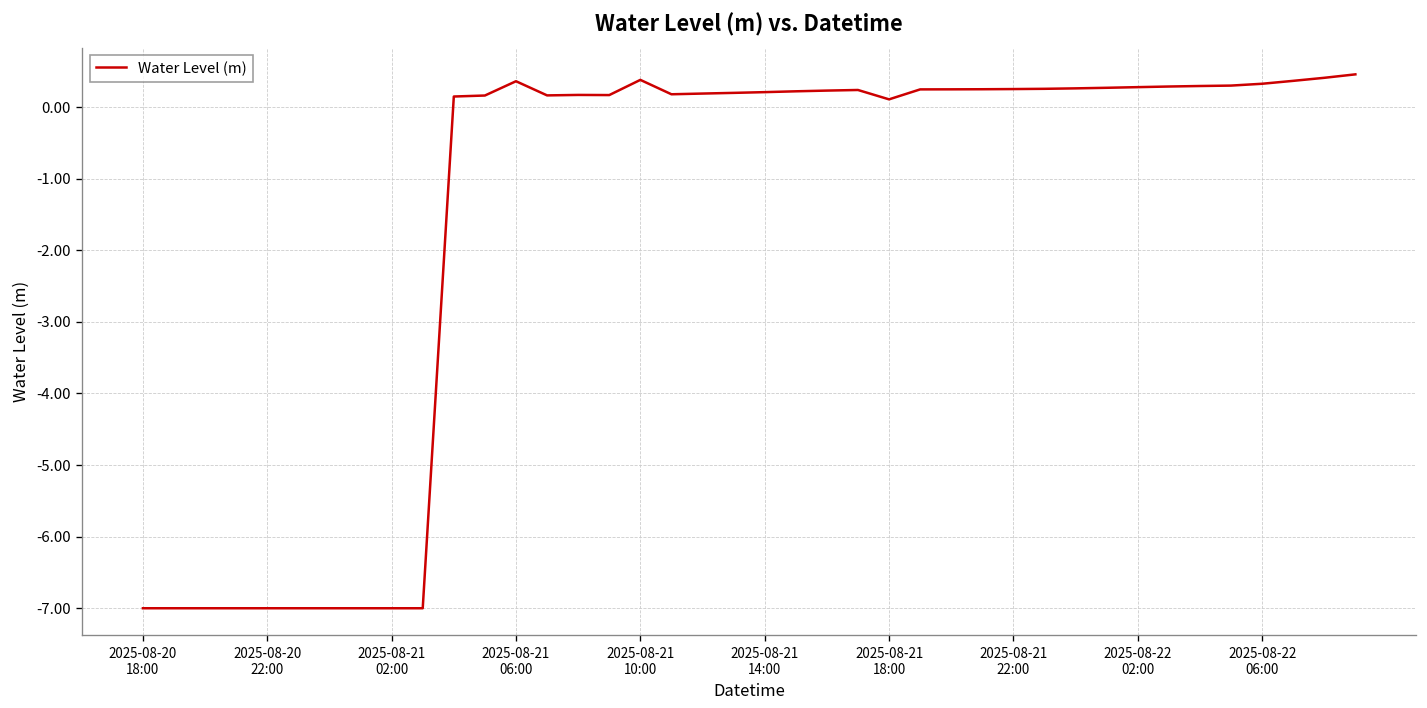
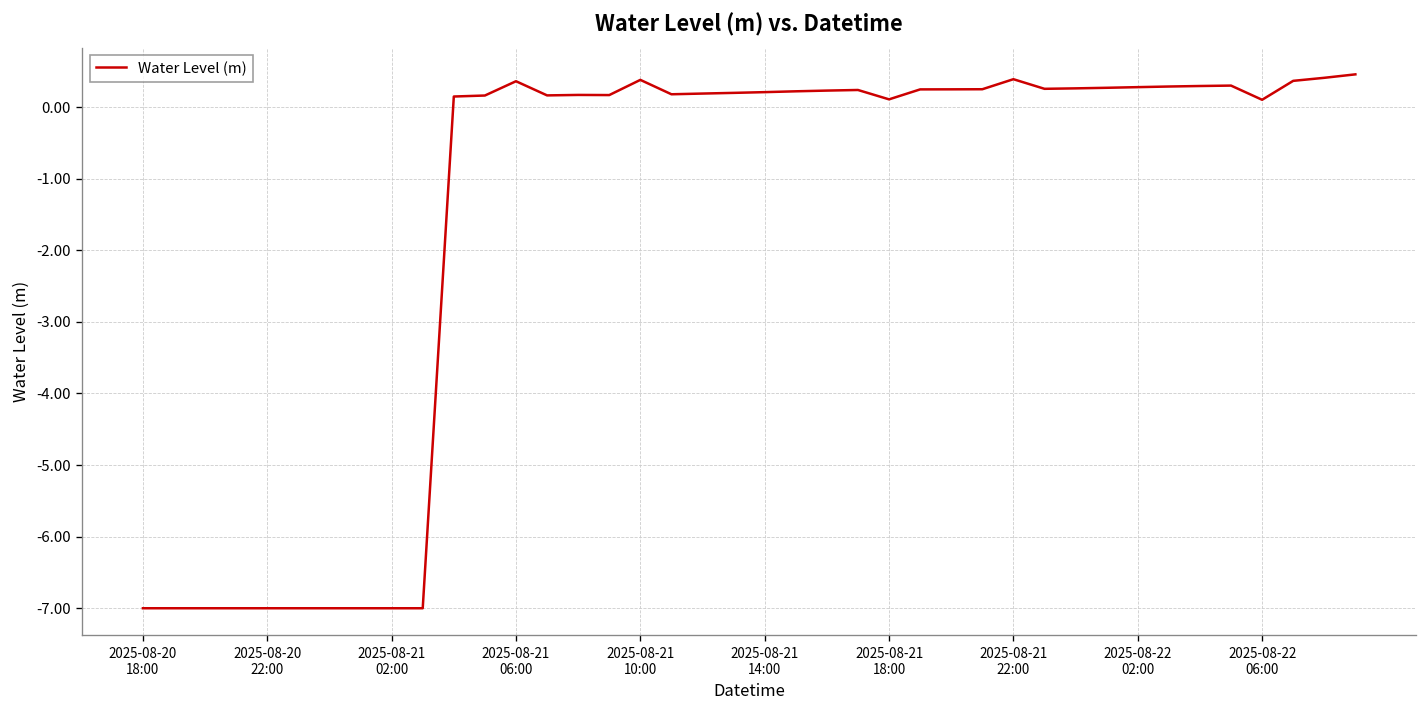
  {
    "2025-08-20 18:00": -7.0,
    "2025-08-20 22:00": -7.0,
    "2025-08-21 02:00": -7.0,
    "2025-08-21 06:00": 0.4,
    "2025-08-21 10:00": 0.4,
    "2025-08-21 14:00": 0.2,
    "2025-08-21 18:00": 0.1,
-   "2025-08-21 22:00": 0.3,
+   "2025-08-21 22:00": 0.4,
    "2025-08-22 02:00": 0.3,
-   "2025-08-22 06:00": 0.3
+   "2025-08-22 06:00": 0.1
  }
